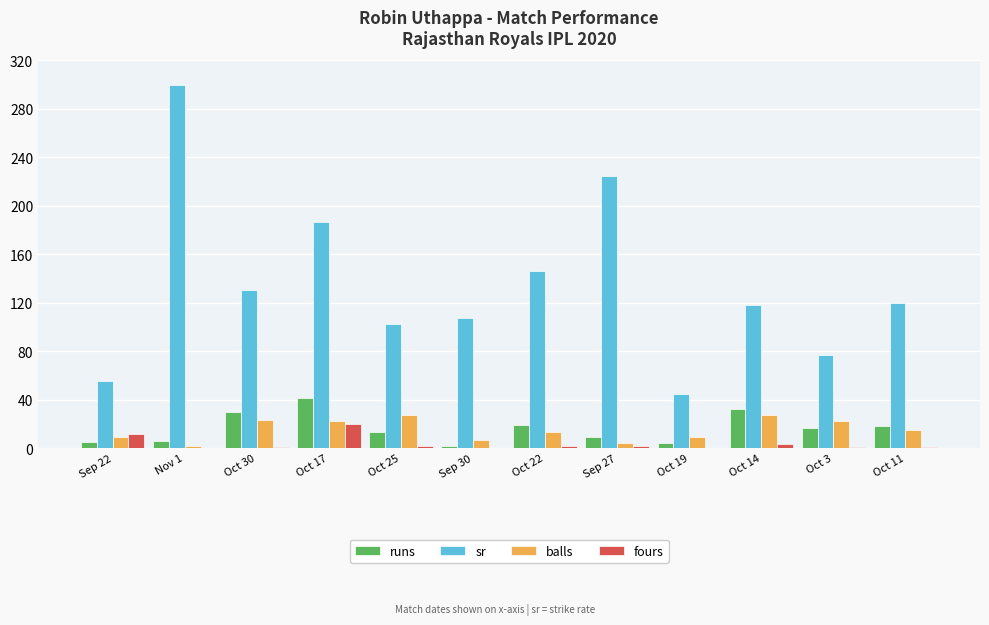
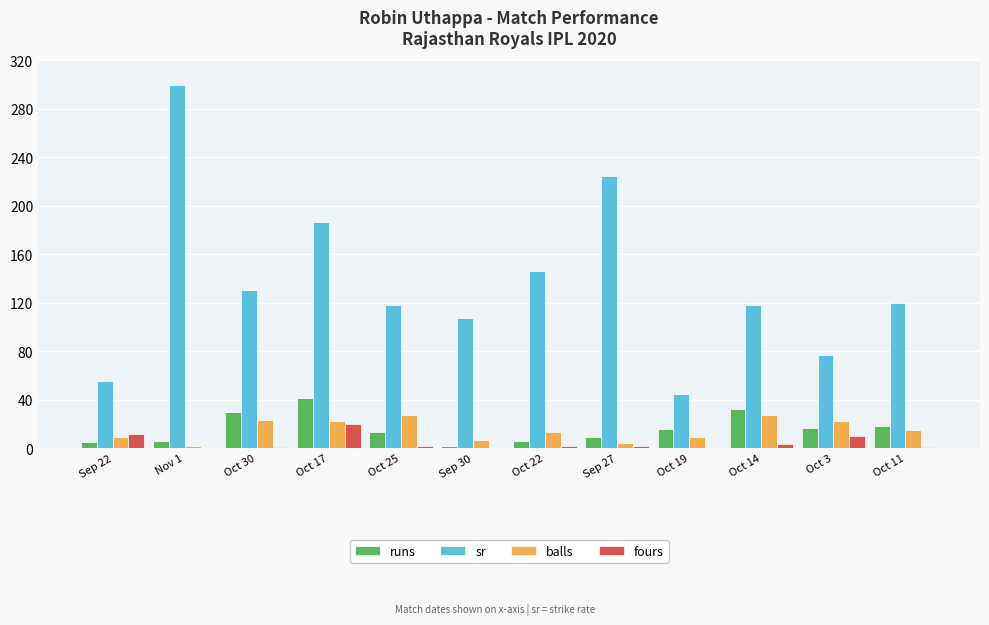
  {
    "runs": {
      "Sep 22": 5,
      "Nov 1": 6,
      "Oct 30": 30,
      "Oct 17": 41,
      "Oct 25": 13,
-     "Oct 22": 19,
+     "Oct 22": 6,
      "Sep 27": 9,
-     "Oct 19": 4,
+     "Oct 19": 16,
      "Oct 14": 32,
      "Oct 3": 17,
      "Oct 11": 18
    },
    "sr": {
      "Sep 22": 56,
      "Nov 1": 300,
      "Oct 30": 130,
      "Oct 17": 186,
-     "Oct 25": 102,
+     "Oct 25": 118,
      "Sep 30": 107,
      "Oct 22": 146,
      "Sep 27": 225,
      "Oct 19": 44,
      "Oct 14": 119,
      "Oct 3": 77,
      "Oct 11": 120
    },
    "balls": {
      "Sep 22": 9,
      "Oct 30": 23,
      "Oct 17": 22,
      "Oct 25": 27,
      "Sep 30": 7,
      "Oct 22": 13,
      "Sep 27": 4,
      "Oct 19": 9,
      "Oct 14": 27,
      "Oct 3": 22,
      "Oct 11": 15
    },
    "fours": {
      "Sep 22": 12,
      "Nov 1": 0,
      "Oct 17": 20,
      "Sep 30": 0,
      "Oct 19": 0,
      "Oct 14": 3,
-     "Oct 3": 1
+     "Oct 3": 10
    }
  }
